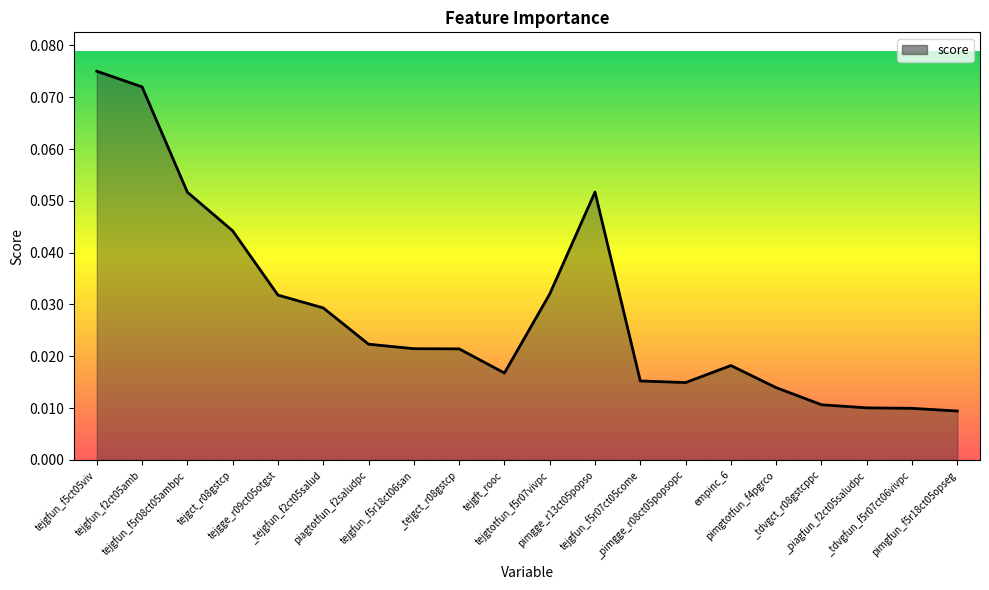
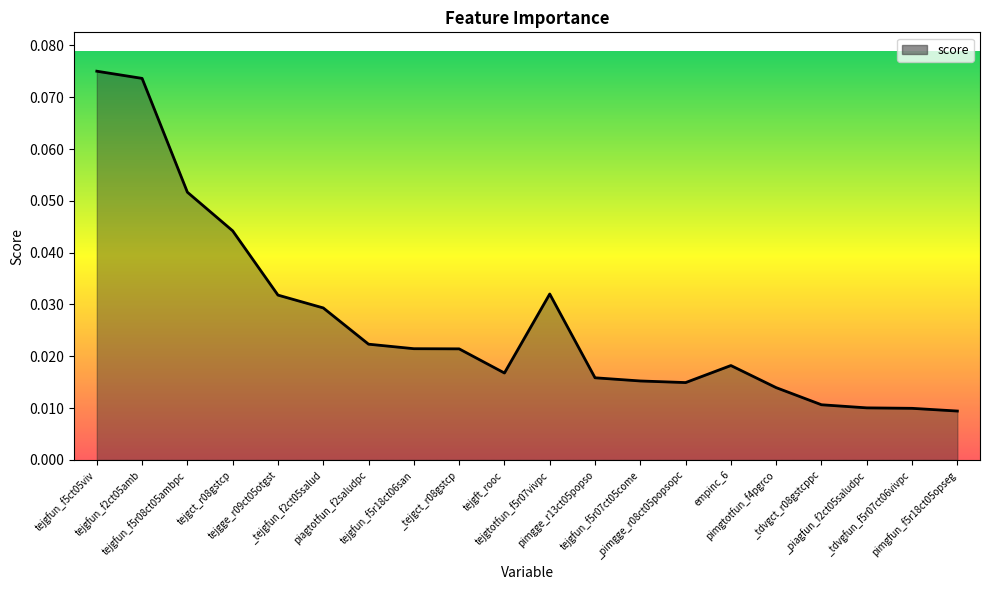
  {
    "tejgfun_f5ct05viv": 0.075,
-   "tejgfun_f2ct05amb": 0.072,
+   "tejgfun_f2ct05amb": 0.074,
    "tejgfun_f5r08ct05ambpc": 0.052,
    "tejgct_r08gstcp": 0.044,
    "tejgge_r09ct05otgst": 0.032,
    "_tejgfun_f2ct05salud": 0.029,
    "piagtotfun_f2saludpc": 0.022,
    "tejgfun_f5r18ct06san": 0.021,
    "_tejgct_r08gstcp": 0.021,
    "tejgft_rooc": 0.017,
    "tejgtotfun_f5r07vivpc": 0.032,
-   "pimgge_r13ct05popso": 0.052,
+   "pimgge_r13ct05popso": 0.016,
    "tejgfun_f5r07ct05come": 0.015,
    "_pimgge_r08ct05popsopc": 0.015,
    "empinc_6": 0.018,
    "pimgtotfun_f4pgrco": 0.014,
    "_tdvgct_r08gstcppc": 0.011,
    "_piagfun_f2ct05saludpc": 0.010,
    "_tdvgfun_f5r07ct06vivpc": 0.010,
    "pimgfun_f5r18ct05opseg": 0.009
  }
